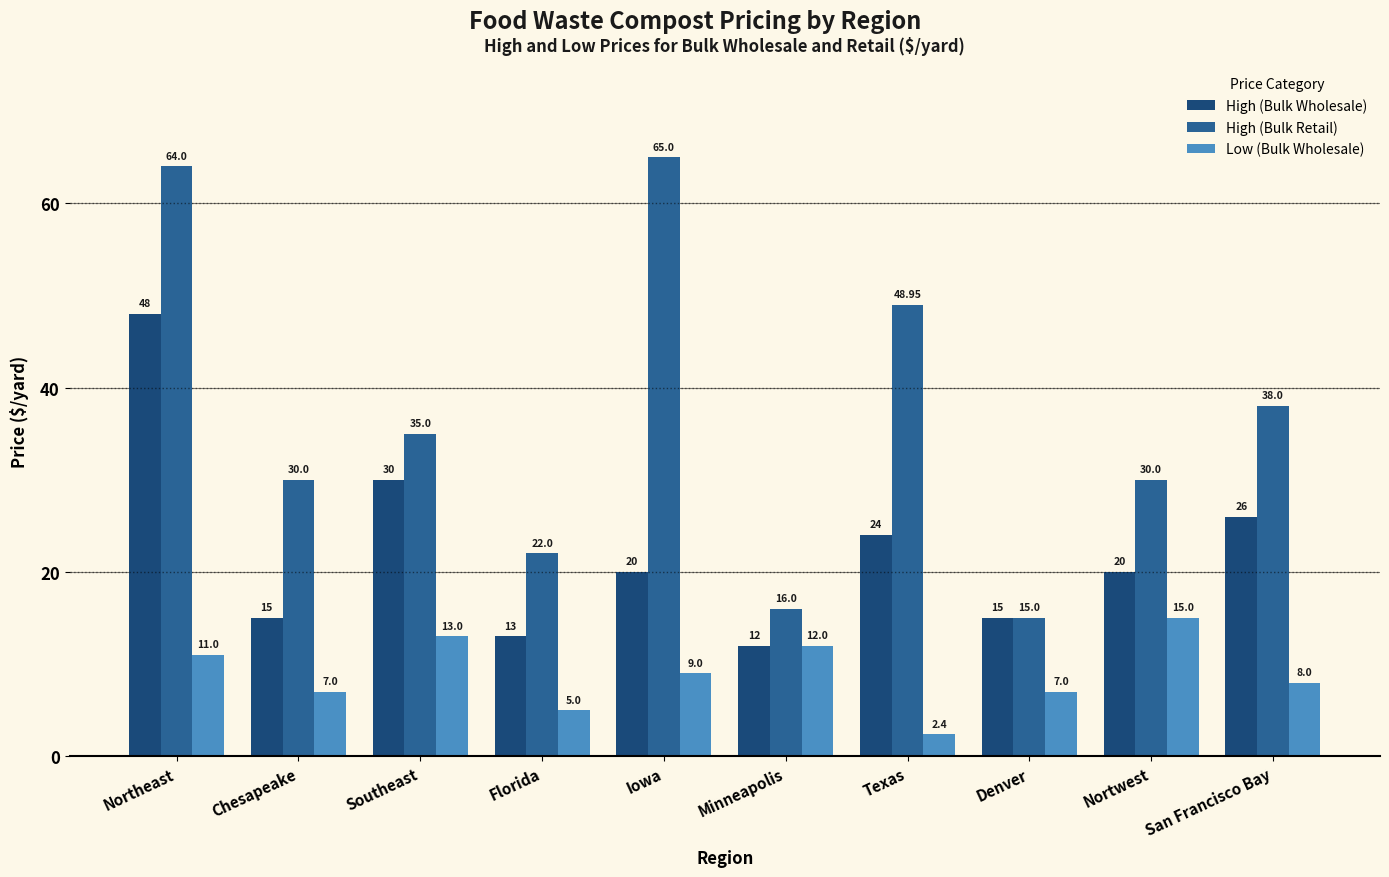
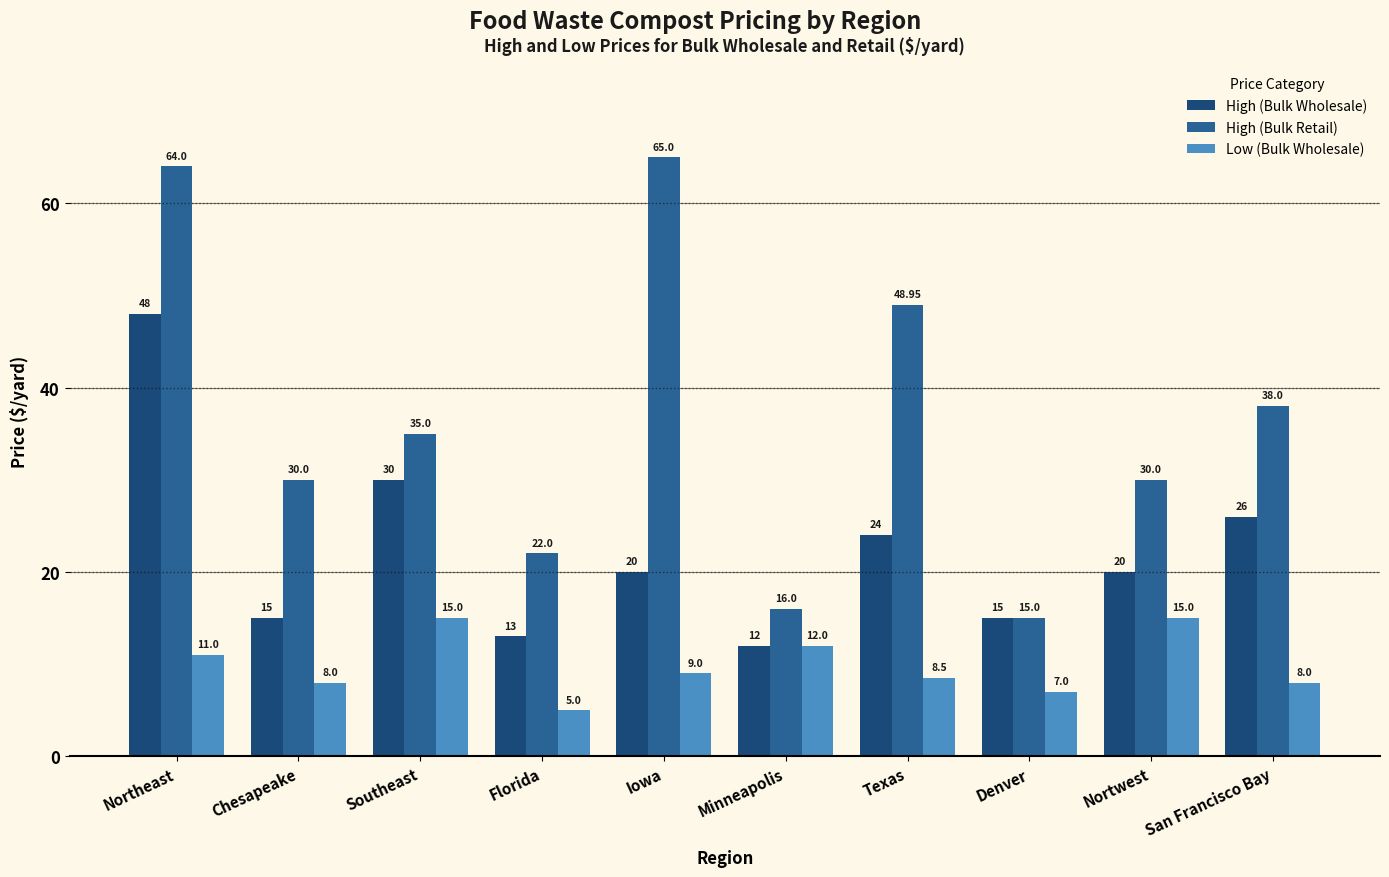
  {
    "Low (Bulk Wholesale)": {
      "Northeast": 11.0,
-     "Chesapeake": 7.0,
-     "Southeast": 13.0,
+     "Chesapeake": 8.0,
+     "Southeast": 15.0,
      "Florida": 5.0,
      "Iowa": 9.0,
      "Minneapolis": 12.0,
-     "Texas": 2.4,
+     "Texas": 8.5,
      "Denver": 7.0,
      "Nortwest": 15.0,
      "San Francisco Bay": 8.0
    }
  }
